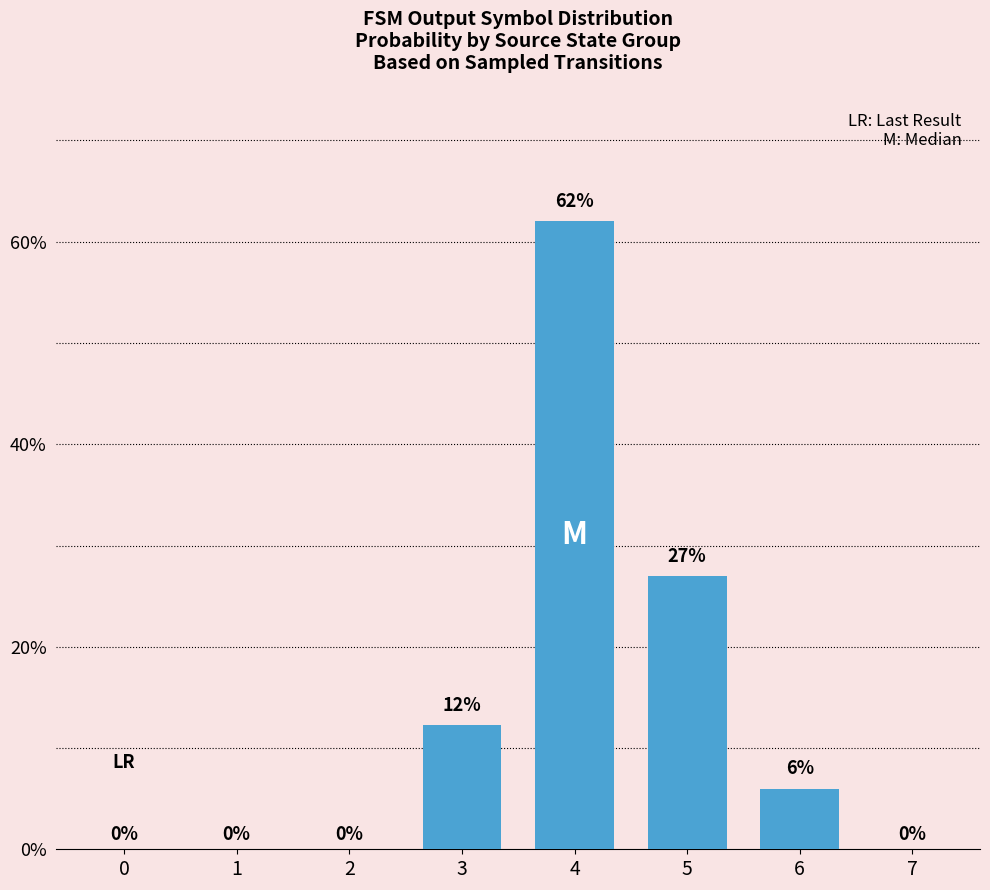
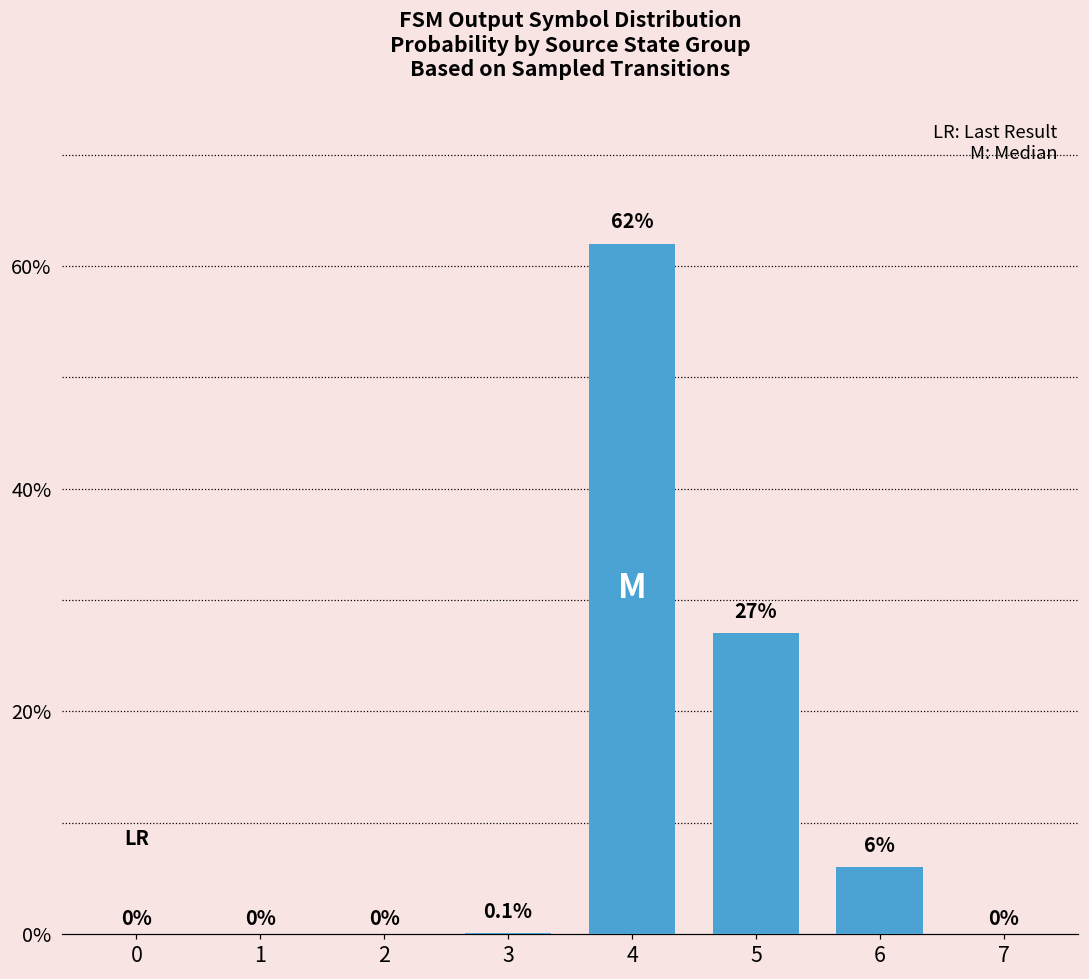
  {
    "0": "0%",
    "1": "0%",
    "2": "0%",
-   "3": "12%",
+   "3": "0.1%",
    "4": "62%",
    "5": "27%",
    "6": "6%",
    "7": "0%"
  }
